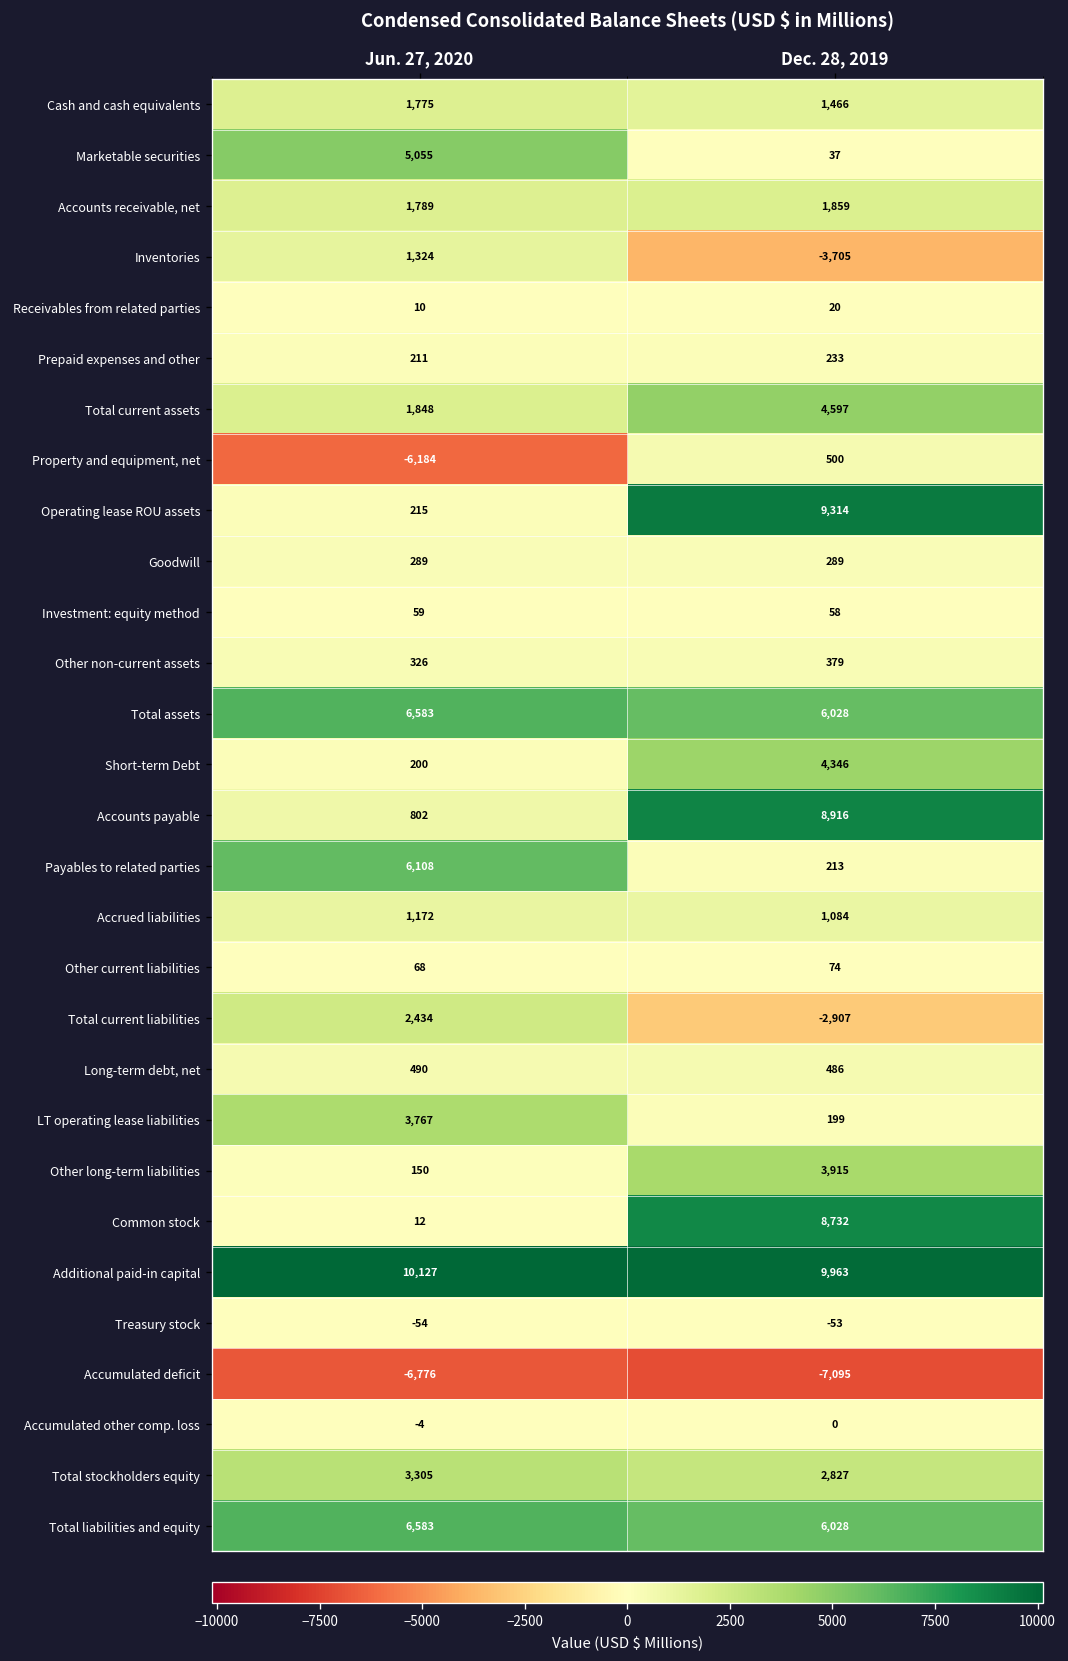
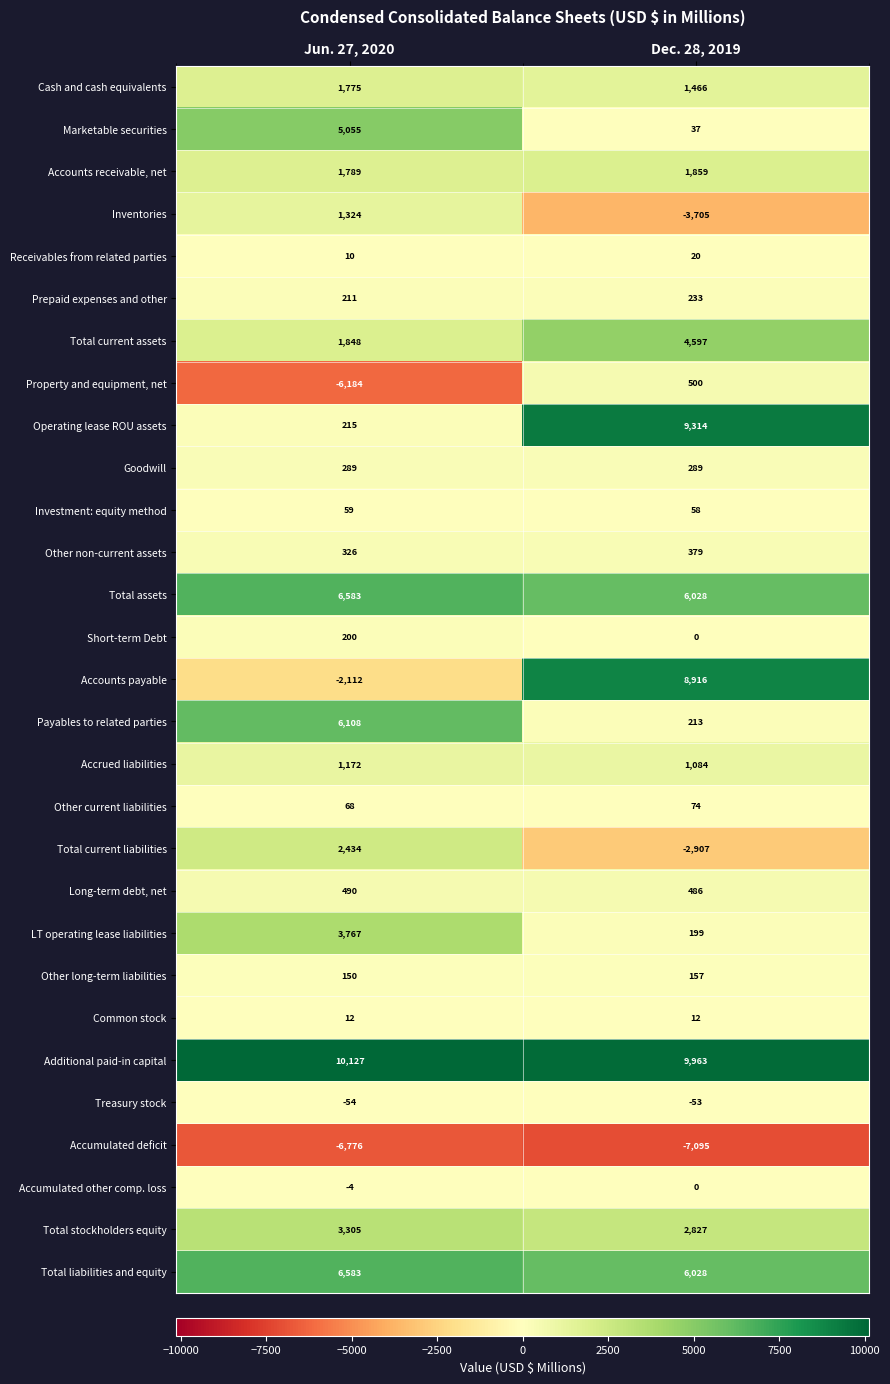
  {
    "Cash and cash equivalents": {
      "Jun. 27, 2020": "1,775",
      "Dec. 28, 2019": "1,466"
    },
    "Marketable securities": {
      "Jun. 27, 2020": "5,055",
      "Dec. 28, 2019": "37"
    },
    "Accounts receivable, net": {
      "Jun. 27, 2020": "1,789",
      "Dec. 28, 2019": "1,859"
    },
    "Inventories": {
      "Jun. 27, 2020": "1,324",
      "Dec. 28, 2019": "-3,705"
    },
    "Receivables from related parties": {
      "Jun. 27, 2020": "10",
      "Dec. 28, 2019": "20"
    },
    "Prepaid expenses and other": {
      "Jun. 27, 2020": "211",
      "Dec. 28, 2019": "233"
    },
    "Total current assets": {
      "Jun. 27, 2020": "1,848",
      "Dec. 28, 2019": "4,597"
    },
    "Property and equipment, net": {
      "Jun. 27, 2020": "-6,184",
      "Dec. 28, 2019": "500"
    },
    "Operating lease ROU assets": {
      "Jun. 27, 2020": "215",
      "Dec. 28, 2019": "9,314"
    },
    "Goodwill": {
      "Jun. 27, 2020": "289",
      "Dec. 28, 2019": "289"
    },
    "Investment: equity method": {
      "Jun. 27, 2020": "59",
      "Dec. 28, 2019": "58"
    },
    "Other non-current assets": {
      "Jun. 27, 2020": "326",
      "Dec. 28, 2019": "379"
    },
    "Total assets": {
      "Jun. 27, 2020": "6,583",
      "Dec. 28, 2019": "6,028"
    },
    "Short-term Debt": {
      "Jun. 27, 2020": "200",
-     "Dec. 28, 2019": "4,346"
+     "Dec. 28, 2019": "0"
    },
    "Accounts payable": {
-     "Jun. 27, 2020": "802",
+     "Jun. 27, 2020": "-2,112",
      "Dec. 28, 2019": "8,916"
    },
    "Payables to related parties": {
      "Jun. 27, 2020": "6,108",
      "Dec. 28, 2019": "213"
    },
    "Accrued liabilities": {
      "Jun. 27, 2020": "1,172",
      "Dec. 28, 2019": "1,084"
    },
    "Other current liabilities": {
      "Jun. 27, 2020": "68",
      "Dec. 28, 2019": "74"
    },
    "Total current liabilities": {
      "Jun. 27, 2020": "2,434",
      "Dec. 28, 2019": "-2,907"
    },
    "Long-term debt, net": {
      "Jun. 27, 2020": "490",
      "Dec. 28, 2019": "486"
    },
    "LT operating lease liabilities": {
      "Jun. 27, 2020": "3,767",
      "Dec. 28, 2019": "199"
    },
    "Other long-term liabilities": {
      "Jun. 27, 2020": "150",
-     "Dec. 28, 2019": "3,915"
+     "Dec. 28, 2019": "157"
    },
    "Common stock": {
      "Jun. 27, 2020": "12",
-     "Dec. 28, 2019": "8,732"
+     "Dec. 28, 2019": "12"
    },
    "Additional paid-in capital": {
      "Jun. 27, 2020": "10,127",
      "Dec. 28, 2019": "9,963"
    },
    "Treasury stock": {
      "Jun. 27, 2020": "-54",
      "Dec. 28, 2019": "-53"
    },
    "Accumulated deficit": {
      "Jun. 27, 2020": "-6,776",
      "Dec. 28, 2019": "-7,095"
    },
    "Accumulated other comp. loss": {
      "Jun. 27, 2020": "-4",
      "Dec. 28, 2019": "0"
    },
    "Total stockholders equity": {
      "Jun. 27, 2020": "3,305",
      "Dec. 28, 2019": "2,827"
    },
    "Total liabilities and equity": {
      "Jun. 27, 2020": "6,583",
      "Dec. 28, 2019": "6,028"
    }
  }
